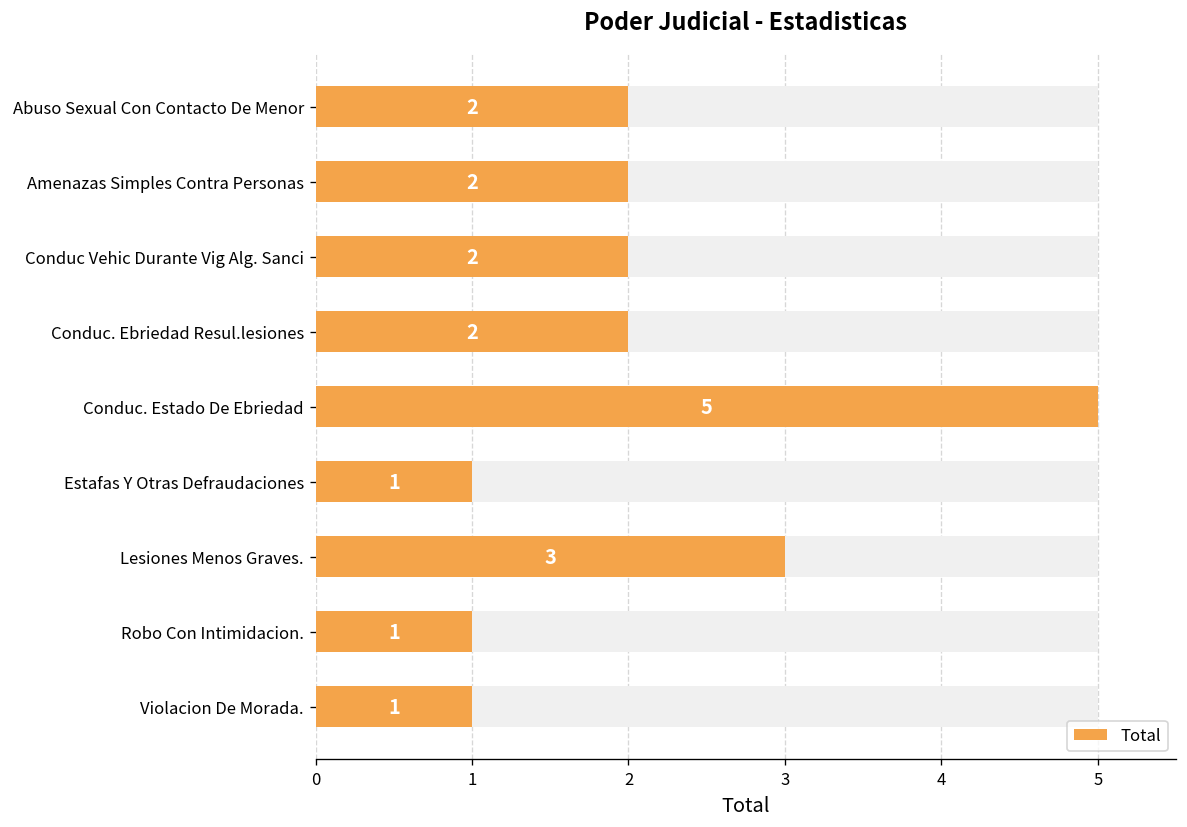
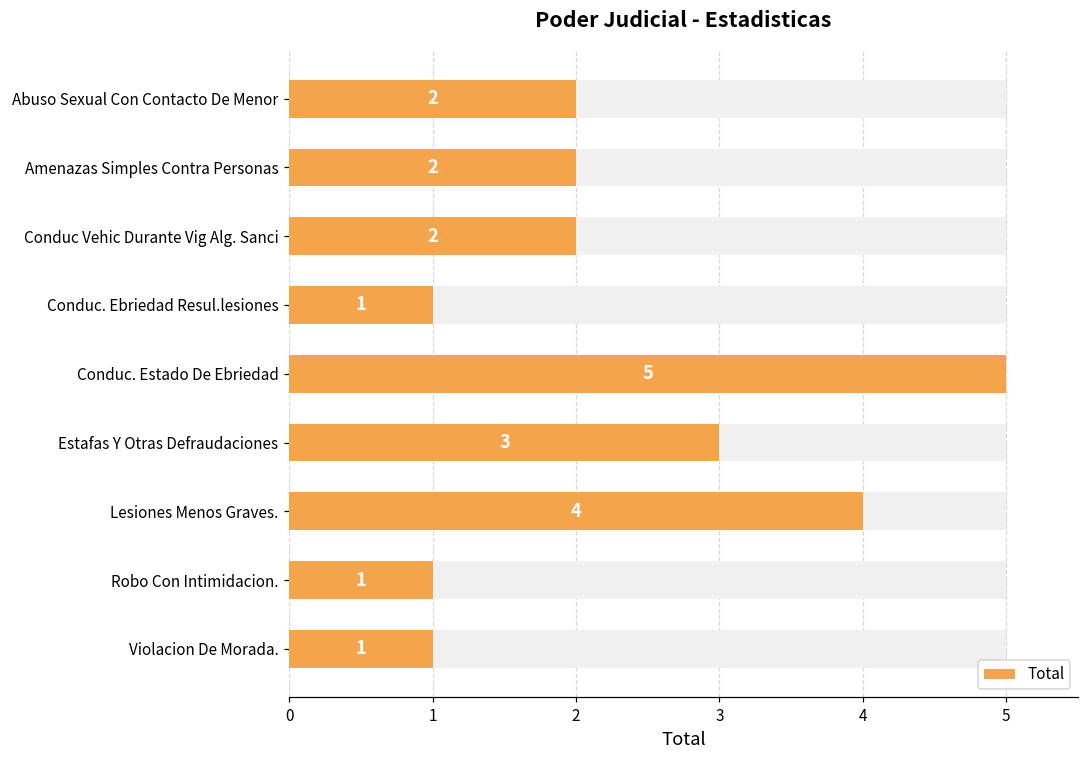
  {
    "Total": {
-     "Conduc. Ebriedad Resul.lesiones": 2,
+     "Conduc. Ebriedad Resul.lesiones": 1,
      "Conduc. Estado De Ebriedad": 5,
-     "Estafas Y Otras Defraudaciones": 1,
-     "Lesiones Menos Graves.": 3
+     "Estafas Y Otras Defraudaciones": 3,
+     "Lesiones Menos Graves.": 4
    }
  }
